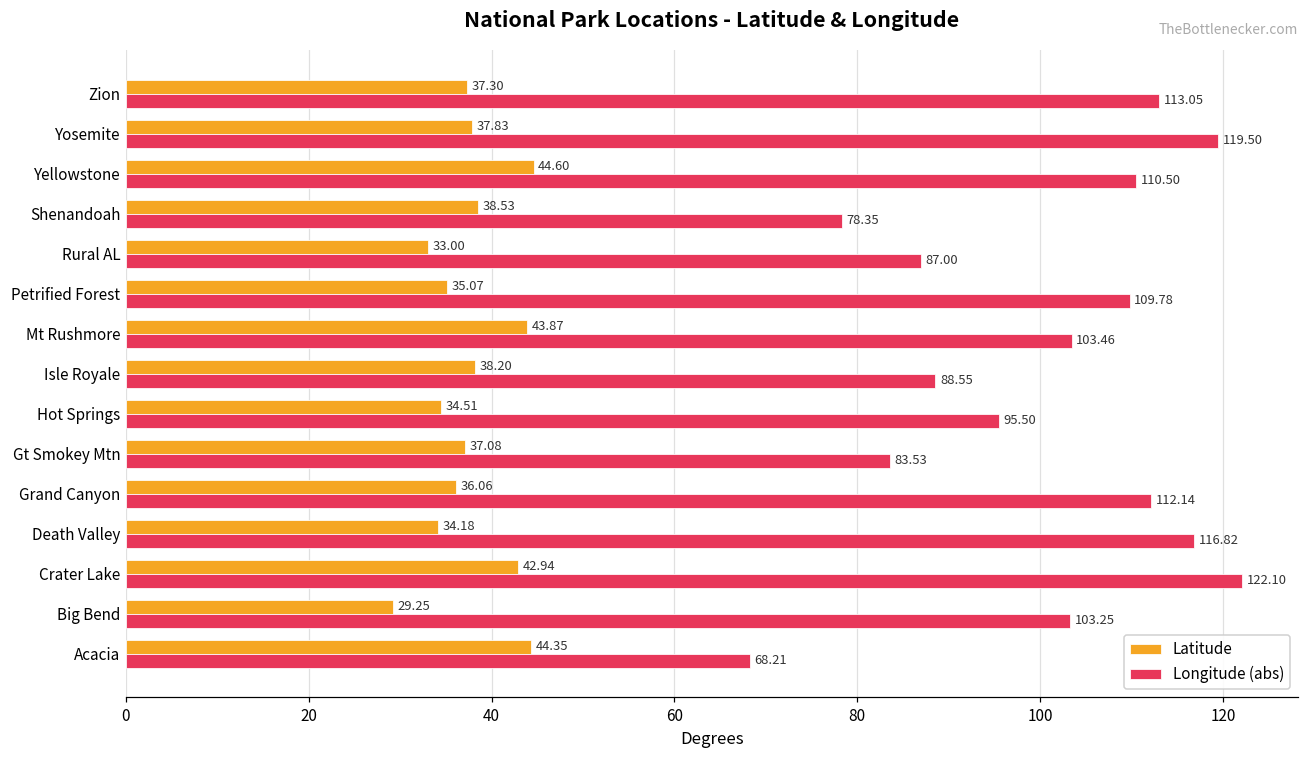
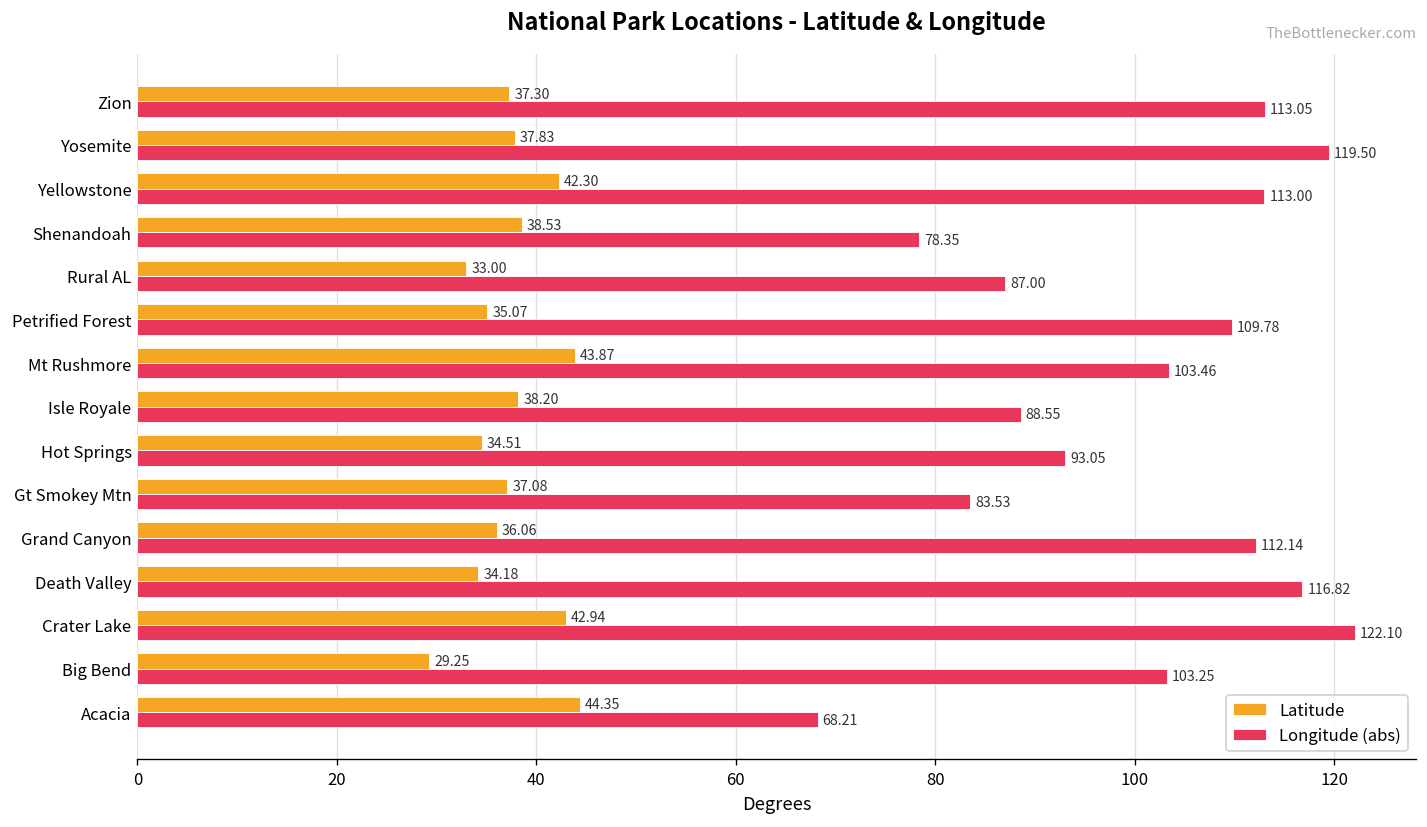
  {
    "Latitude": {
      "Zion": 37.30,
      "Yosemite": 37.83,
-     "Yellowstone": 44.60,
+     "Yellowstone": 42.30,
      "Shenandoah": 38.53,
      "Rural AL": 33.00,
      "Petrified Forest": 35.07,
      "Mt Rushmore": 43.87,
      "Isle Royale": 38.20,
      "Hot Springs": 34.51,
      "Gt Smokey Mtn": 37.08,
      "Grand Canyon": 36.06,
      "Death Valley": 34.18,
      "Crater Lake": 42.94,
      "Big Bend": 29.25,
      "Acacia": 44.35
    },
    "Longitude (abs)": {
      "Zion": 113.05,
      "Yosemite": 119.50,
-     "Yellowstone": 110.50,
+     "Yellowstone": 113.00,
      "Shenandoah": 78.35,
      "Rural AL": 87.00,
      "Petrified Forest": 109.78,
      "Mt Rushmore": 103.46,
      "Isle Royale": 88.55,
-     "Hot Springs": 95.50,
+     "Hot Springs": 93.05,
      "Gt Smokey Mtn": 83.53,
      "Grand Canyon": 112.14,
      "Death Valley": 116.82,
      "Crater Lake": 122.10,
      "Big Bend": 103.25,
      "Acacia": 68.21
    }
  }
